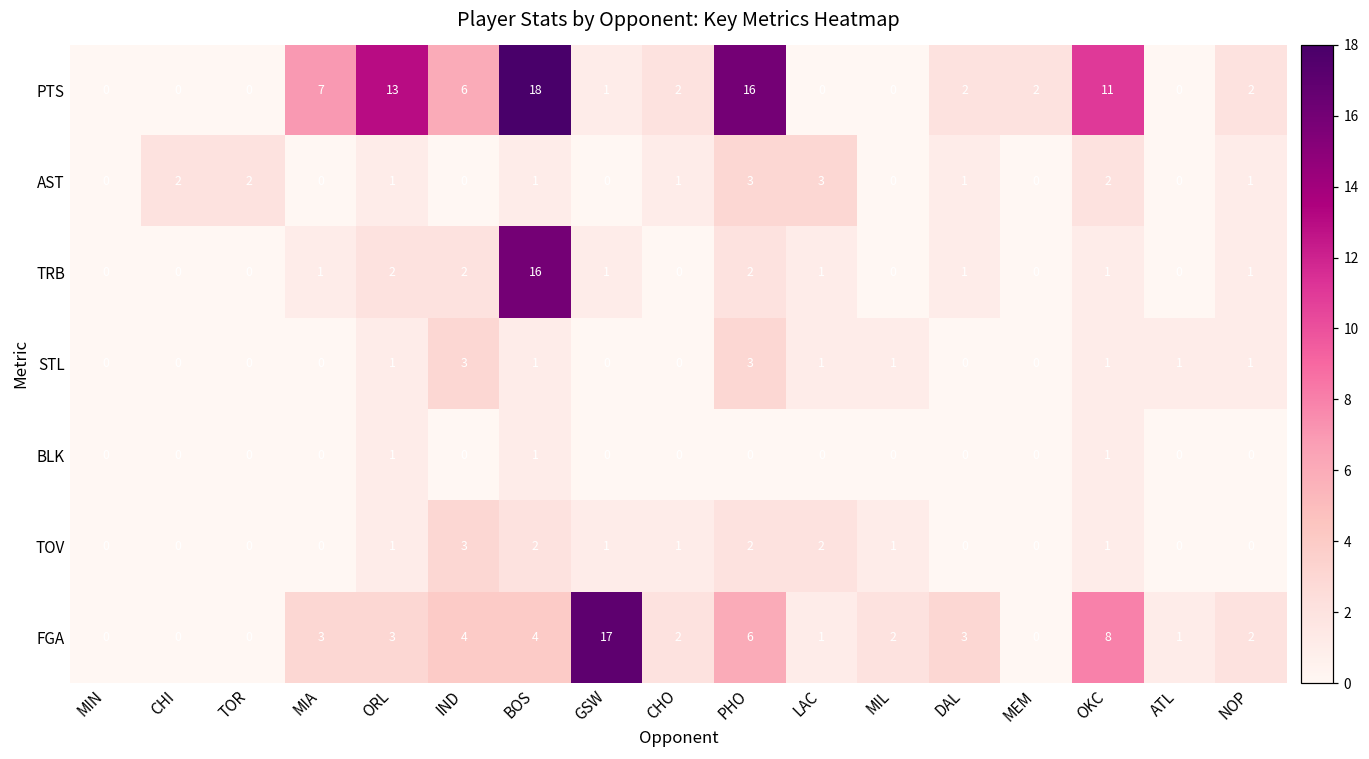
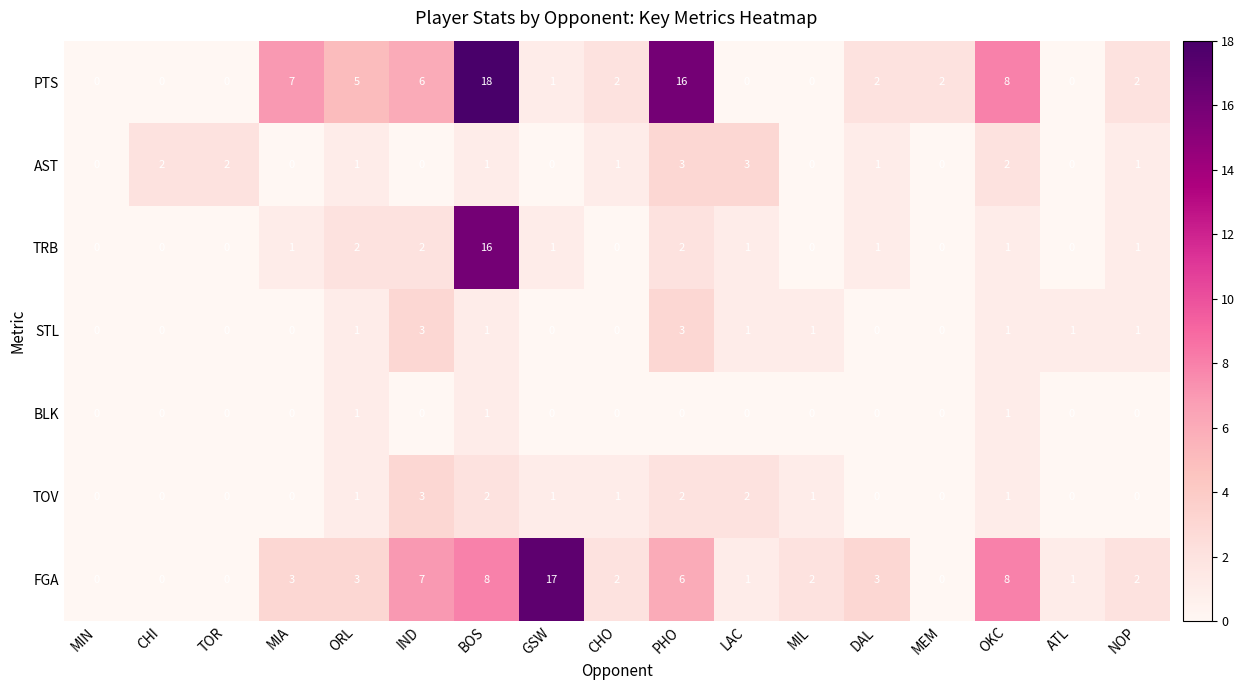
  {
    "PTS": {
      "MIA": 7,
-     "ORL": 13,
+     "ORL": 5,
      "IND": 6,
      "BOS": 18,
      "PHO": 16,
-     "OKC": 11
+     "OKC": 8
    },
    "TRB": {
      "BOS": 16
    },
    "FGA": {
-     "IND": 4,
-     "BOS": 4,
+     "IND": 7,
+     "BOS": 8,
      "GSW": 17,
      "PHO": 6,
      "OKC": 8
    }
  }
